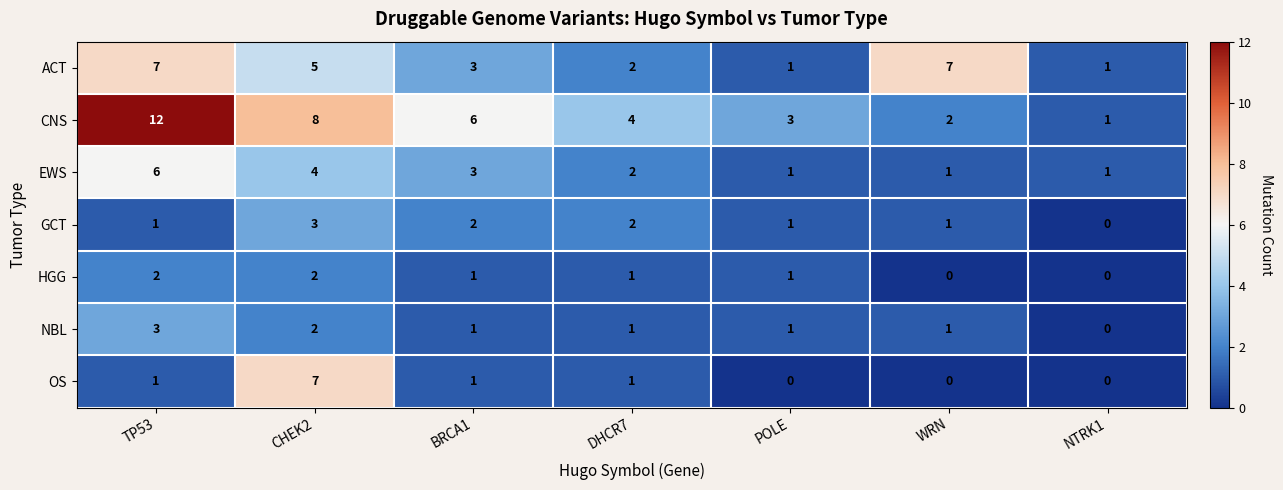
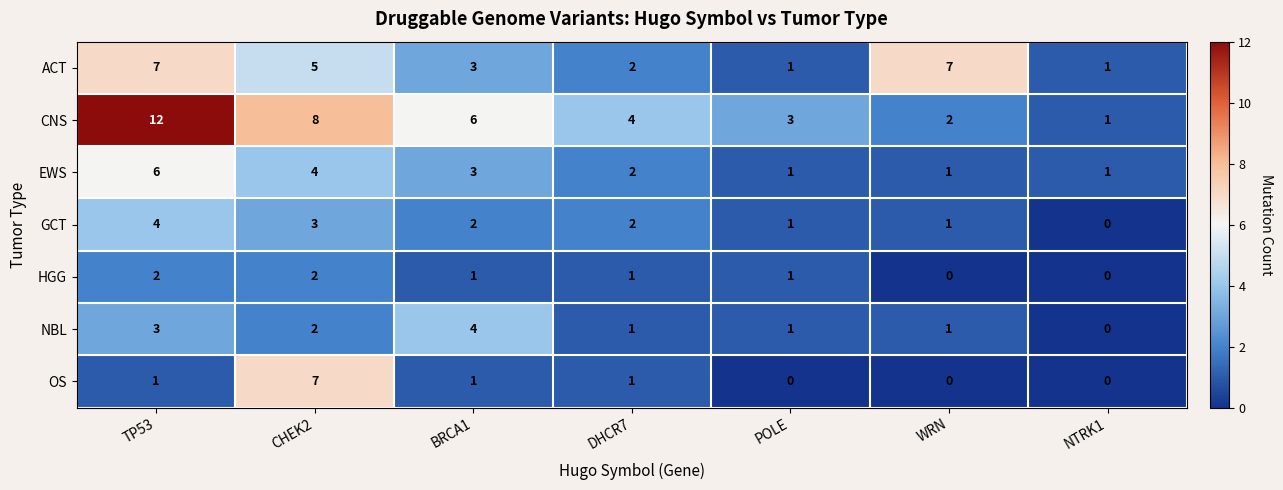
  {
    "ACT": {
      "TP53": 7,
      "CHEK2": 5,
      "BRCA1": 3,
      "DHCR7": 2,
      "POLE": 1,
      "WRN": 7,
      "NTRK1": 1
    },
    "CNS": {
      "TP53": 12,
      "CHEK2": 8,
      "BRCA1": 6,
      "DHCR7": 4,
      "POLE": 3,
      "WRN": 2,
      "NTRK1": 1
    },
    "EWS": {
      "TP53": 6,
      "CHEK2": 4,
      "BRCA1": 3,
      "DHCR7": 2,
      "POLE": 1,
      "WRN": 1,
      "NTRK1": 1
    },
    "GCT": {
-     "TP53": 1,
+     "TP53": 4,
      "CHEK2": 3,
      "BRCA1": 2,
      "DHCR7": 2,
      "POLE": 1,
      "WRN": 1,
      "NTRK1": 0
    },
    "HGG": {
      "TP53": 2,
      "CHEK2": 2,
      "BRCA1": 1,
      "DHCR7": 1,
      "POLE": 1,
      "WRN": 0,
      "NTRK1": 0
    },
    "NBL": {
      "TP53": 3,
      "CHEK2": 2,
-     "BRCA1": 1,
+     "BRCA1": 4,
      "DHCR7": 1,
      "POLE": 1,
      "WRN": 1,
      "NTRK1": 0
    },
    "OS": {
      "TP53": 1,
      "CHEK2": 7,
      "BRCA1": 1,
      "DHCR7": 1,
      "POLE": 0,
      "WRN": 0,
      "NTRK1": 0
    }
  }
